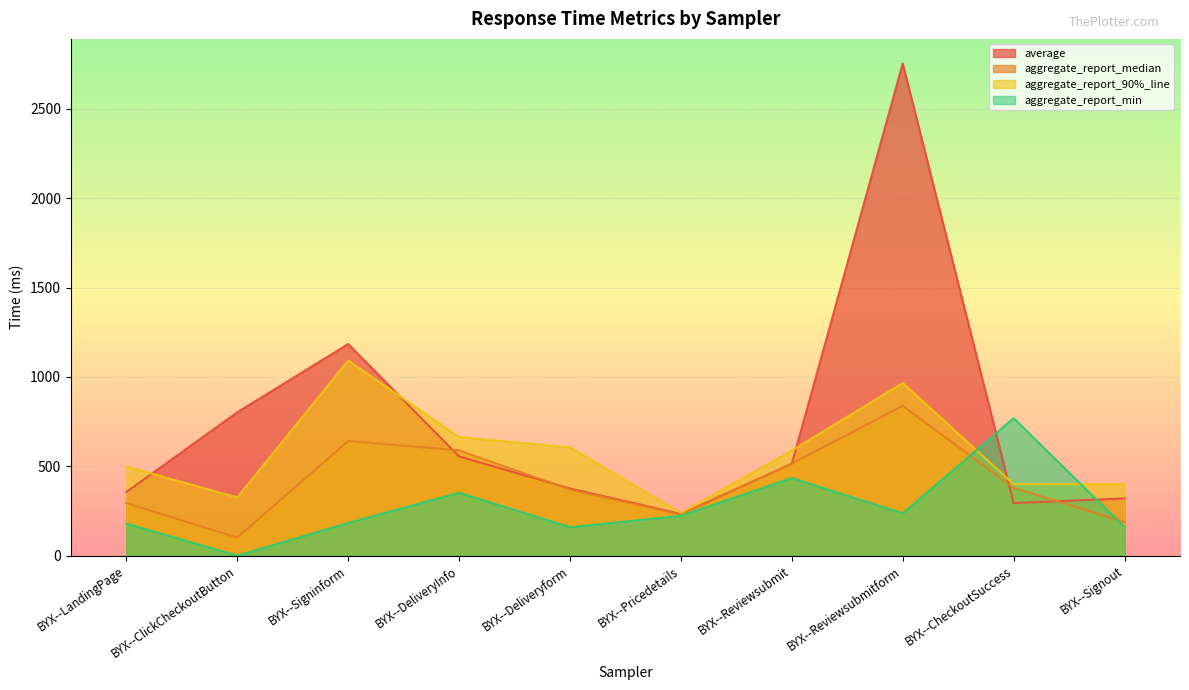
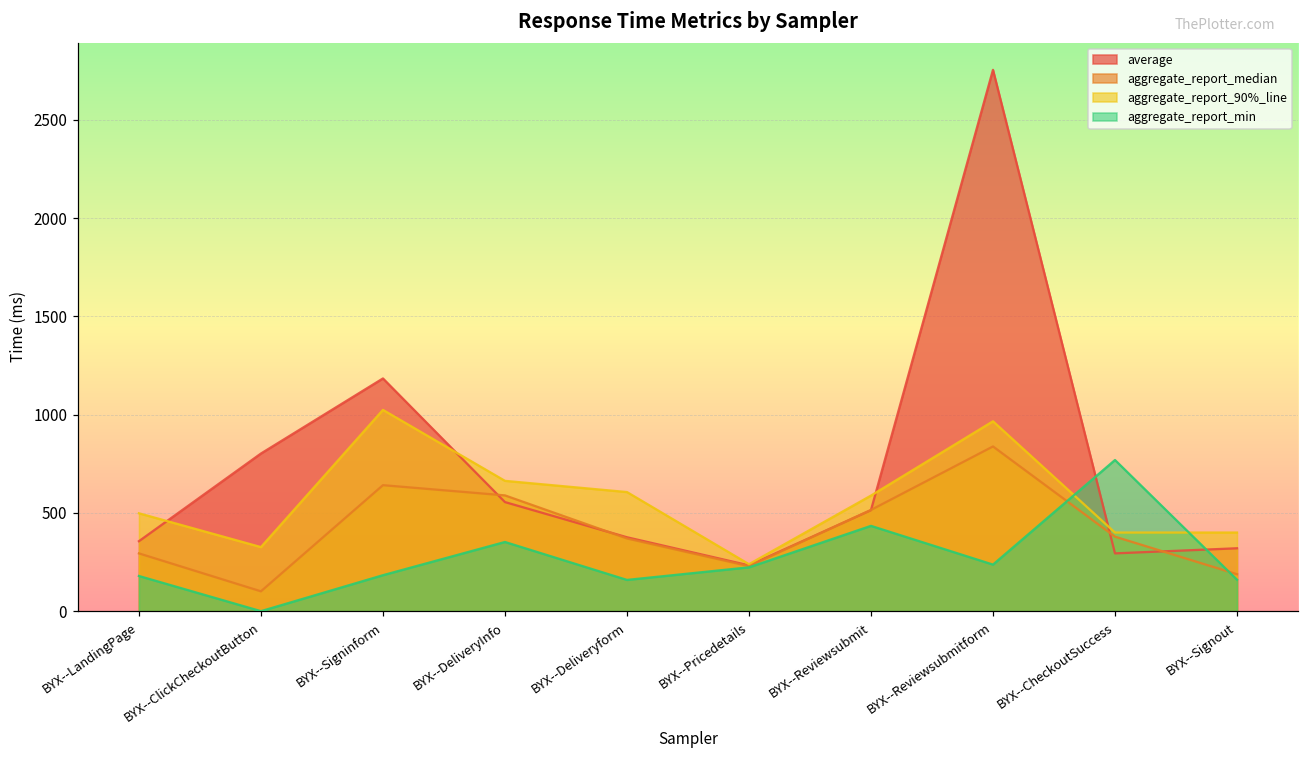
  {
    "aggregate_report_90%_line": {
      "BYX--LandingPage": 500,
      "BYX--ClickCheckoutButton": 330,
-     "BYX--Signinform": 1090,
+     "BYX--Signinform": 1020,
      "BYX--DeliveryInfo": 660,
      "BYX--Deliveryform": 610,
      "BYX--Reviewsubmit": 590,
      "BYX--Reviewsubmitform": 970,
      "BYX--CheckoutSuccess": 400,
      "BYX--Signout": 400
    },
    "aggregate_report_min": {
      "BYX--LandingPage": 180,
      "BYX--ClickCheckoutButton": 0,
      "BYX--Signinform": 180,
      "BYX--DeliveryInfo": 350,
      "BYX--Deliveryform": 160,
      "BYX--Reviewsubmit": 430,
      "BYX--Reviewsubmitform": 240,
      "BYX--CheckoutSuccess": 770,
      "BYX--Signout": 160
    }
  }
